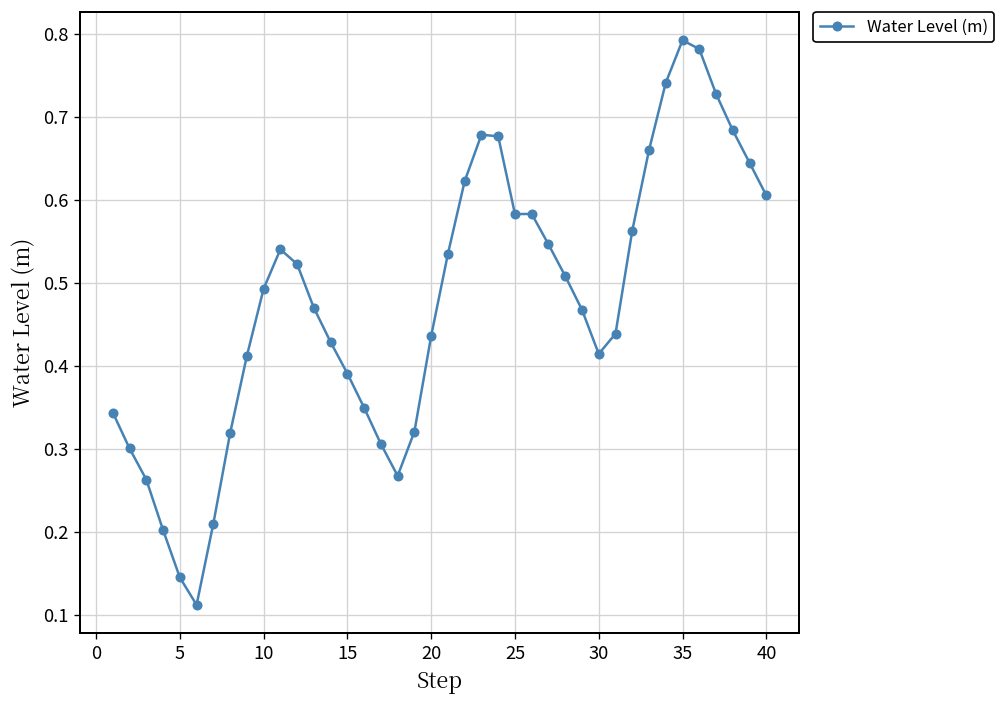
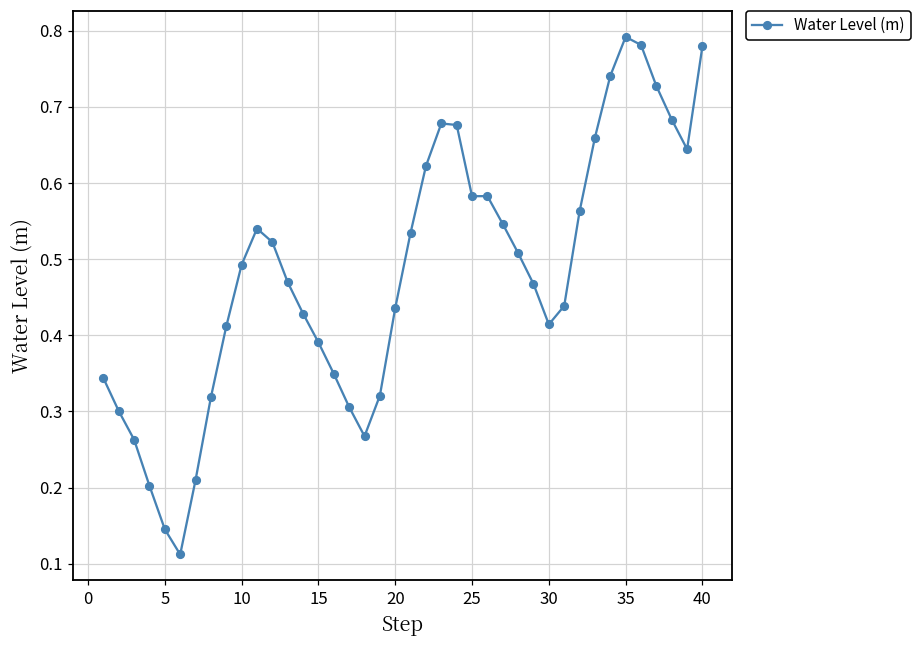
  {
    "5": 0.15,
    "10": 0.49,
    "15": 0.39,
    "20": 0.44,
    "25": 0.58,
    "30": 0.41,
    "35": 0.79,
-   "40": 0.61
+   "40": 0.78
  }
